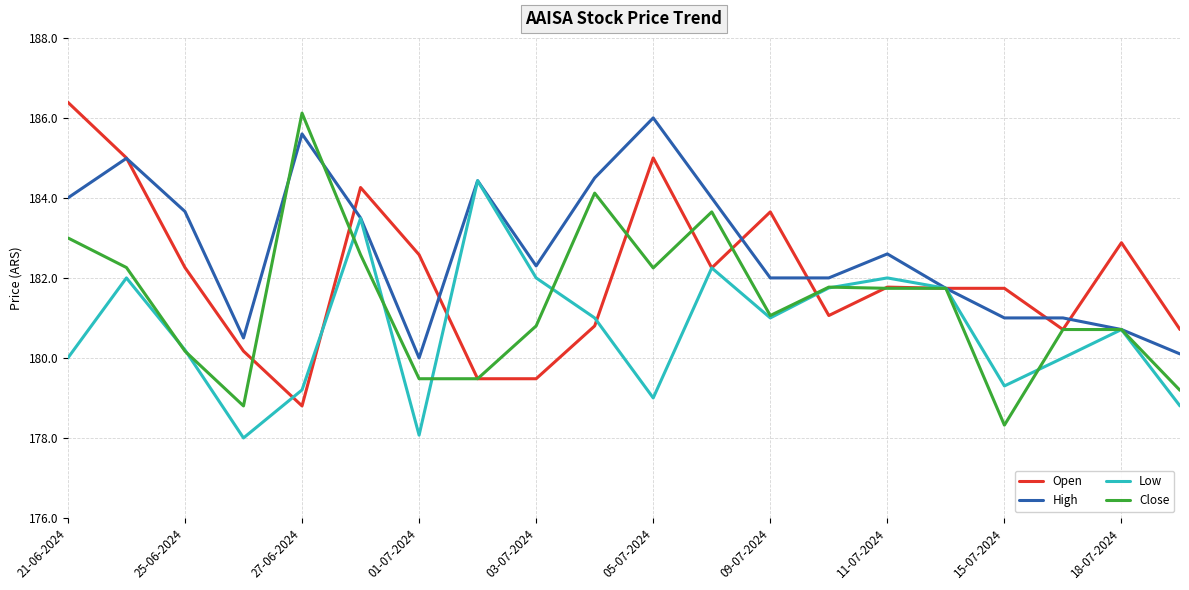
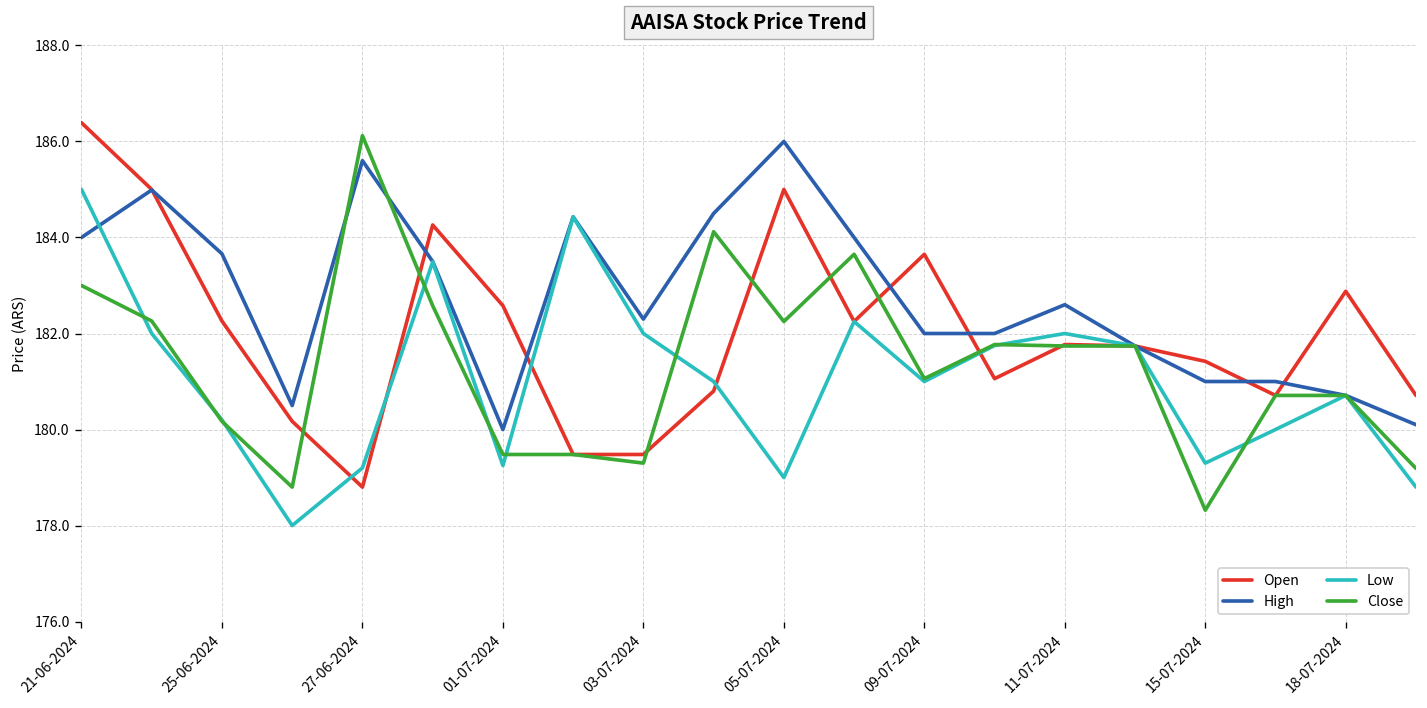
  {
    "Open": {
      "21-06-2024": 186.4,
      "25-06-2024": 182.3,
      "27-06-2024": 178.8,
      "01-07-2024": 182.6,
      "03-07-2024": 179.5,
      "05-07-2024": 185.0,
      "09-07-2024": 183.7,
-     "15-07-2024": 181.7,
+     "15-07-2024": 181.4,
      "18-07-2024": 182.9
    },
    "High": {
      "21-06-2024": 184.0,
      "25-06-2024": 183.7,
      "27-06-2024": 185.6,
      "01-07-2024": 180.0,
      "03-07-2024": 182.3,
      "05-07-2024": 186.0,
      "09-07-2024": 182.0,
      "11-07-2024": 182.6,
      "15-07-2024": 181.0
    },
    "Low": {
-     "21-06-2024": 180,
+     "21-06-2024": 185,
      "27-06-2024": 179.2,
-     "01-07-2024": 178.1,
+     "01-07-2024": 179.3,
      "03-07-2024": 182.0,
      "05-07-2024": 179.0,
      "11-07-2024": 182.0,
      "15-07-2024": 179.3
    },
    "Close": {
      "21-06-2024": 183.0,
      "27-06-2024": 186.1,
      "01-07-2024": 179.5,
-     "03-07-2024": 180.8,
+     "03-07-2024": 179.3,
      "05-07-2024": 182.3,
      "15-07-2024": 178.3
    }
  }
